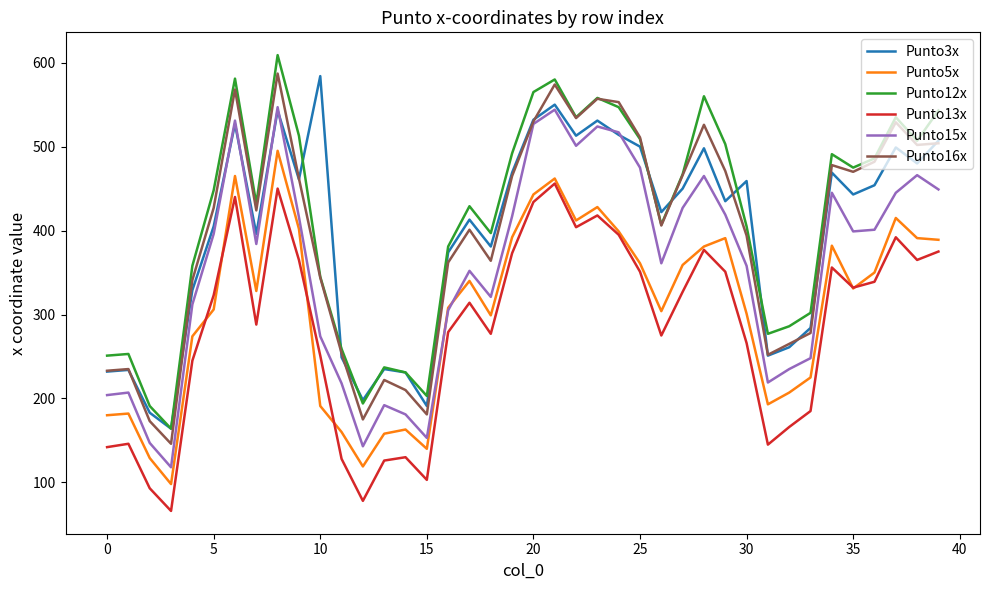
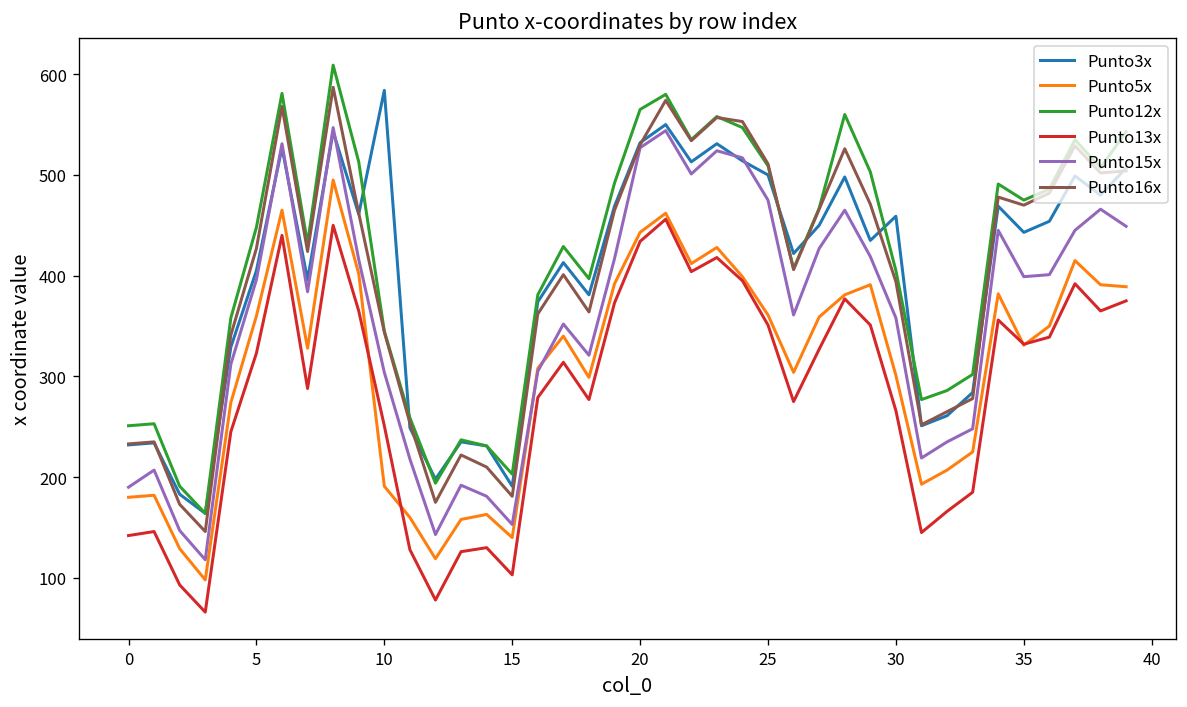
  {
    "Punto3x": {
      "5": 410,
      "10": 580,
      "15": 190,
      "25": 500,
      "30": 460,
      "35": 440
    },
    "Punto5x": {
      "0": 180,
-     "5": 310,
+     "5": 360,
      "10": 190,
      "15": 140,
      "20": 440,
      "25": 360,
      "30": 300
    },
    "Punto12x": {
      "0": 250,
      "5": 450,
      "15": 200,
      "20": 570,
      "30": 410,
      "35": 480
    },
    "Punto13x": {
      "0": 140,
      "5": 320,
      "10": 250,
      "15": 100,
      "20": 430,
      "25": 350,
      "30": 270
    },
    "Punto15x": {
-     "0": 200,
+     "0": 190,
      "5": 400,
-     "10": 270,
+     "10": 300,
      "15": 150,
      "20": 530,
      "25": 480,
      "30": 360,
      "35": 400
    },
    "Punto16x": {
      "5": 430,
      "15": 180,
      "30": 390,
      "35": 470
    }
  }
